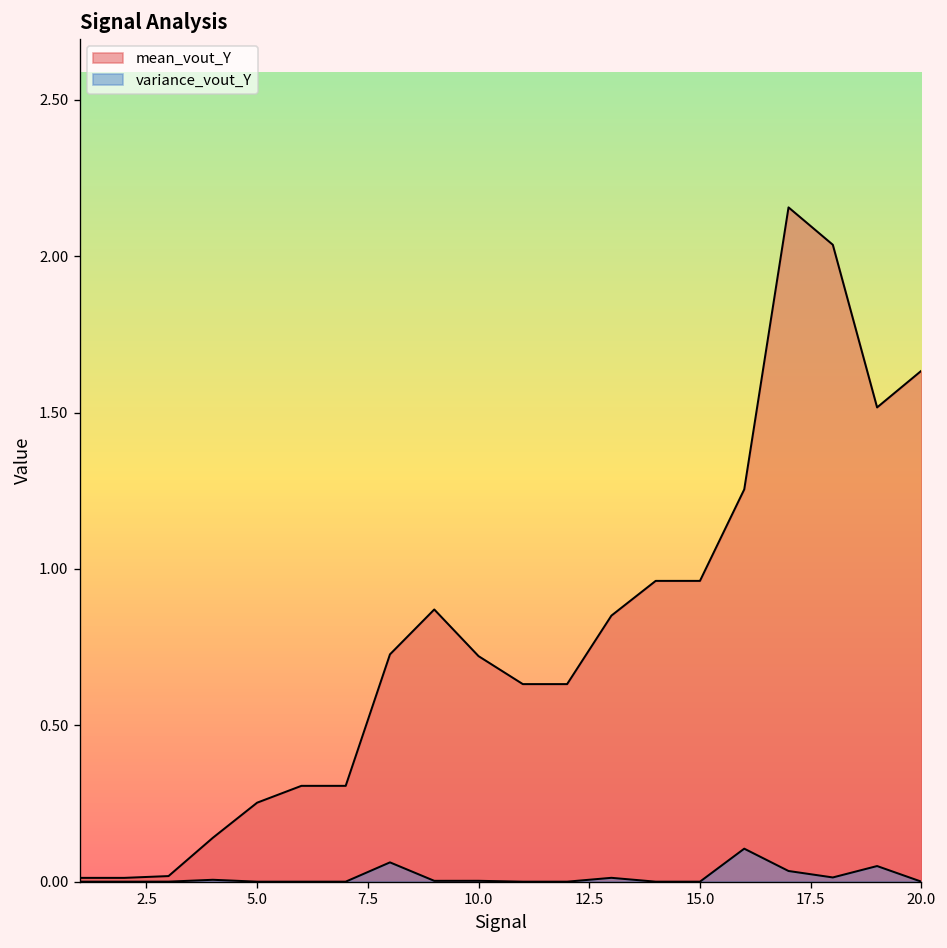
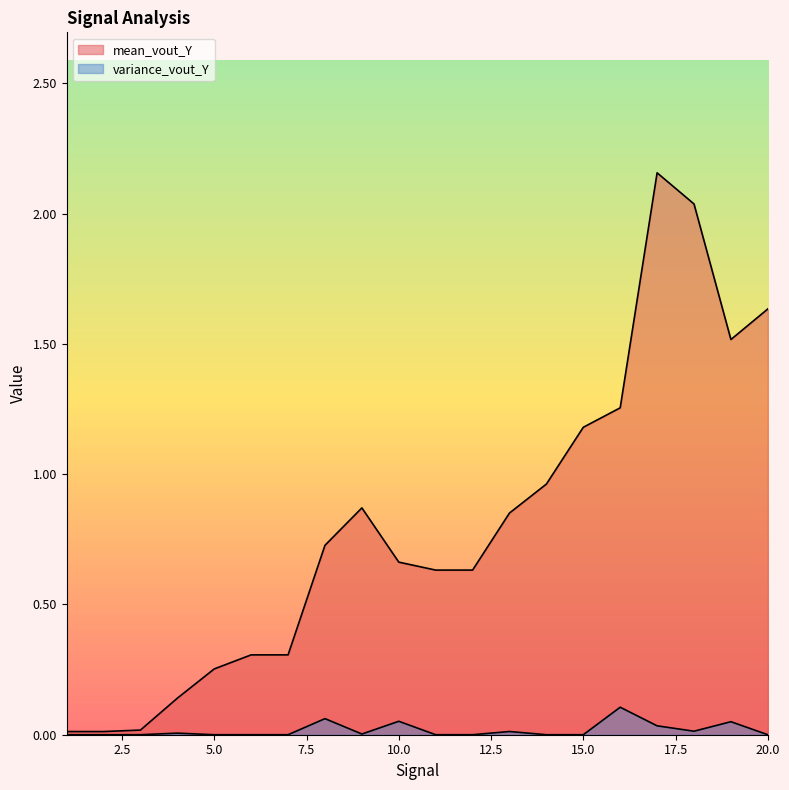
  {
    "mean_vout_Y": {
      "5.0": 0.25,
-     "10.0": 0.72,
-     "15.0": 0.96,
+     "10.0": 0.66,
+     "15.0": 1.18,
      "20.0": 1.63
    },
    "variance_vout_Y": {
      "5.0": 0.00,
-     "10.0": 0.00,
+     "10.0": 0.05,
      "15.0": 0.00,
      "20.0": 0.00
    }
  }
